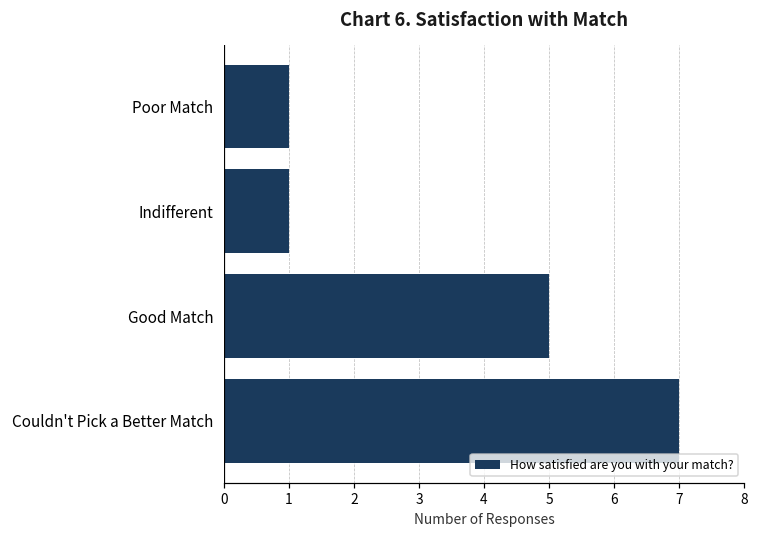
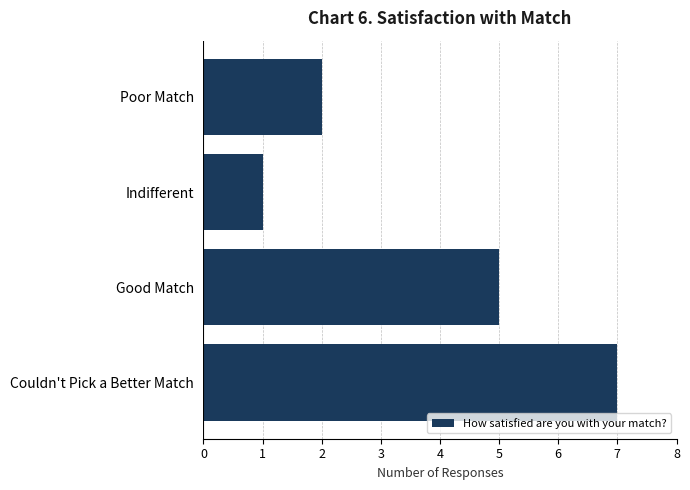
  {
-   "Poor Match": 1,
+   "Poor Match": 2,
    "Indifferent": 1,
    "Good Match": 5,
    "Couldn't Pick a Better Match": 7
  }
